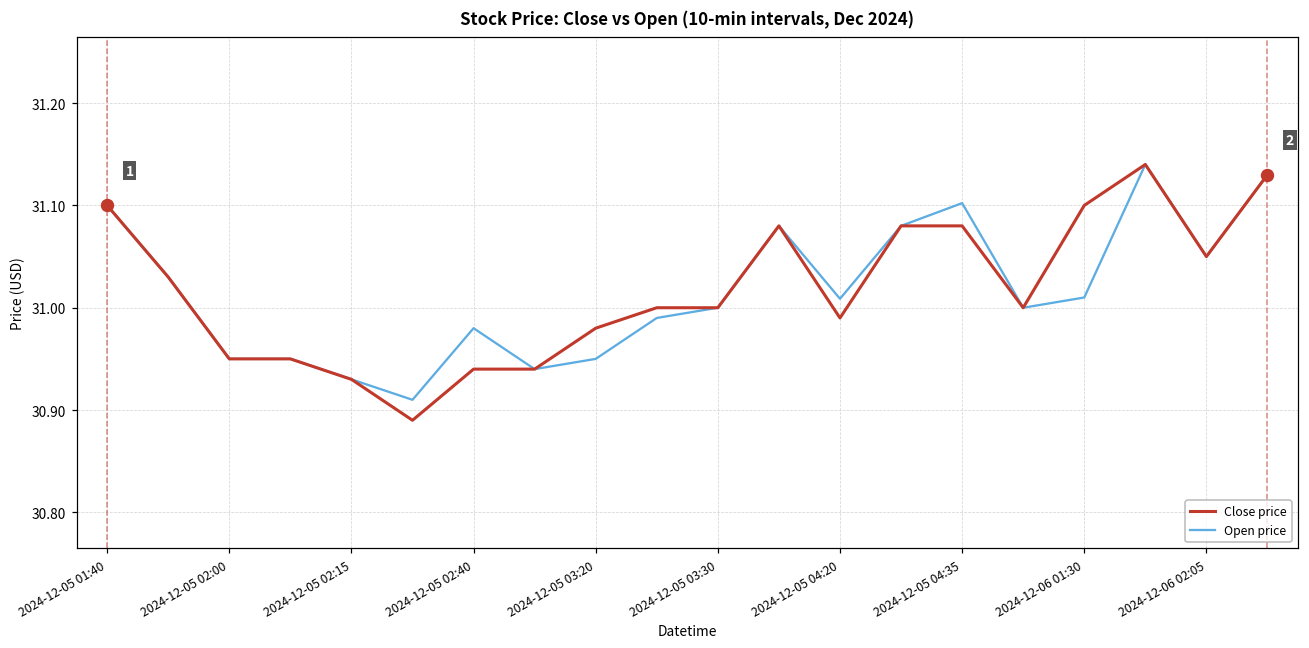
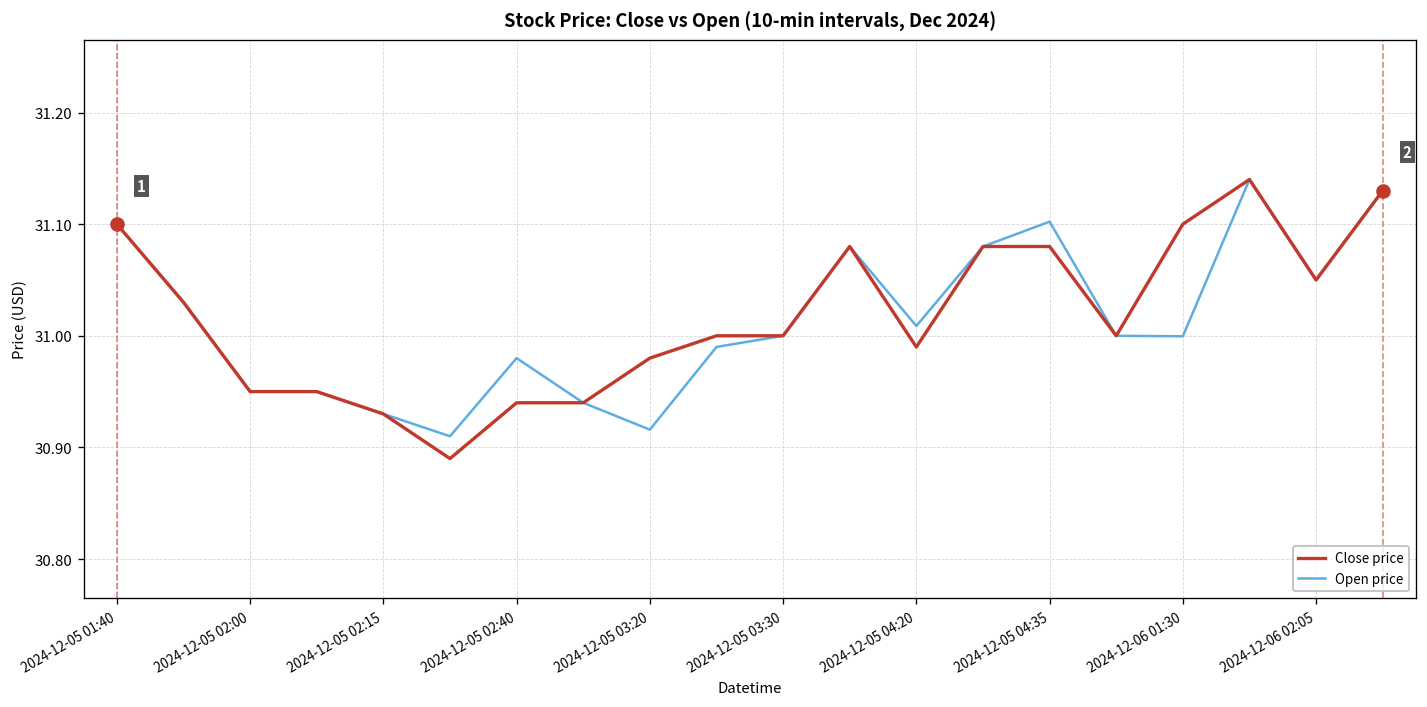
  {
    "Open price": {
      "2024-12-05 02:40": 30.98,
-     "2024-12-05 03:20": 30.95,
+     "2024-12-05 03:20": 30.92,
      "2024-12-05 04:20": 31.01,
      "2024-12-05 04:35": 31.10,
-     "2024-12-06 01:30": 31.01
+     "2024-12-06 01:30": 31.00
    }
  }
